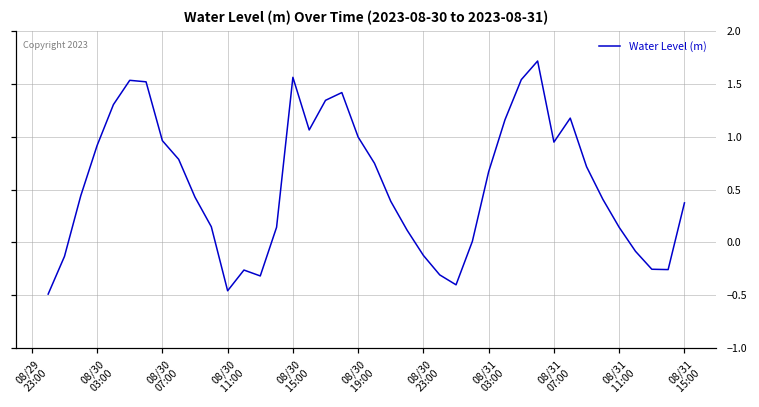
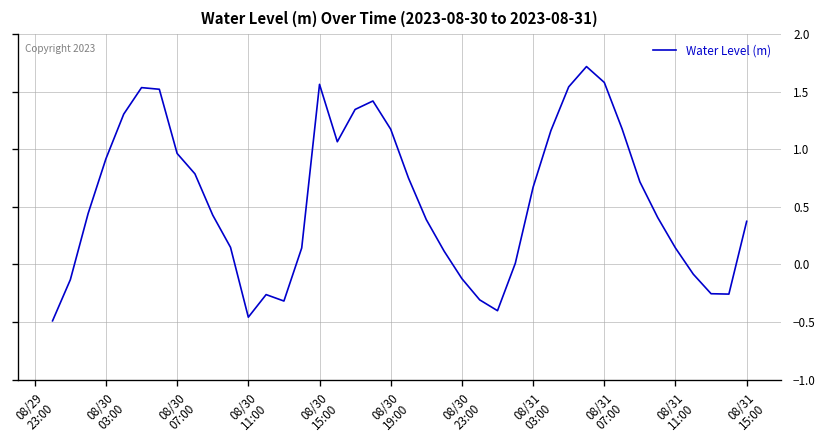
  {
    "08/30 03:00": 0.9,
    "08/30 07:00": 1.0,
    "08/30 11:00": -0.5,
    "08/30 15:00": 1.6,
-   "08/30 19:00": 1.0,
+   "08/30 19:00": 1.2,
    "08/30 23:00": -0.1,
    "08/31 03:00": 0.7,
-   "08/31 07:00": 0.9,
+   "08/31 07:00": 1.6,
    "08/31 11:00": 0.1,
    "08/31 15:00": 0.4
  }
